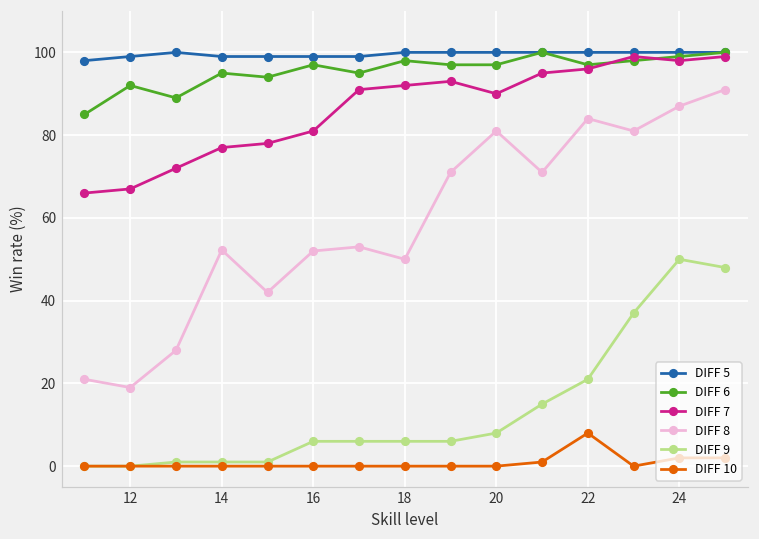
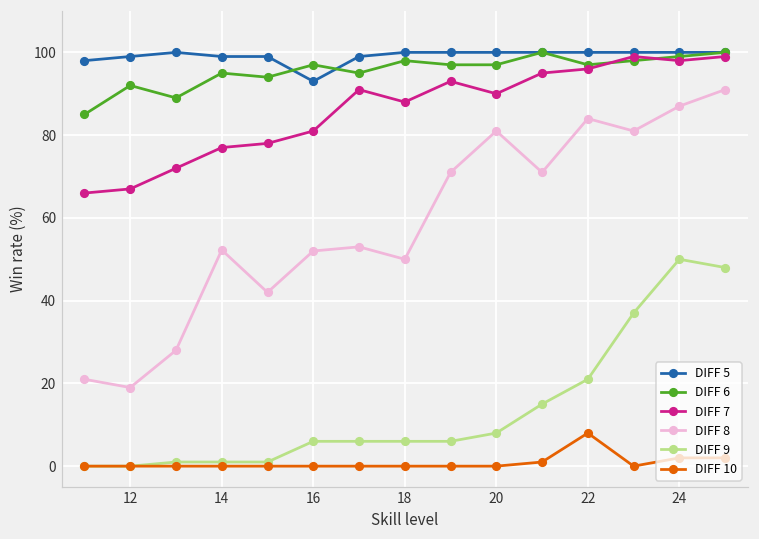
  {
    "DIFF 5": {
      "12": 99,
      "14": 99,
-     "16": 99,
+     "16": 93,
      "18": 100,
      "20": 100,
      "22": 100,
      "24": 100
    },
    "DIFF 6": {
      "12": 92,
      "14": 95,
      "16": 97,
      "18": 98,
      "20": 97,
      "22": 97,
      "24": 99
    },
    "DIFF 7": {
      "12": 67,
      "14": 77,
      "16": 81,
-     "18": 92,
+     "18": 88,
      "20": 90,
      "22": 96,
      "24": 98
    },
    "DIFF 8": {
      "12": 19,
      "14": 52,
      "16": 52,
      "18": 50,
      "20": 81,
      "22": 84,
      "24": 87
    },
    "DIFF 9": {
      "14": 1,
      "16": 6,
      "18": 6,
      "20": 8,
      "22": 21,
      "24": 50
    },
    "DIFF 10": {
      "14": 0,
      "16": 0,
      "18": 0,
      "20": 0,
      "22": 8
    }
  }
